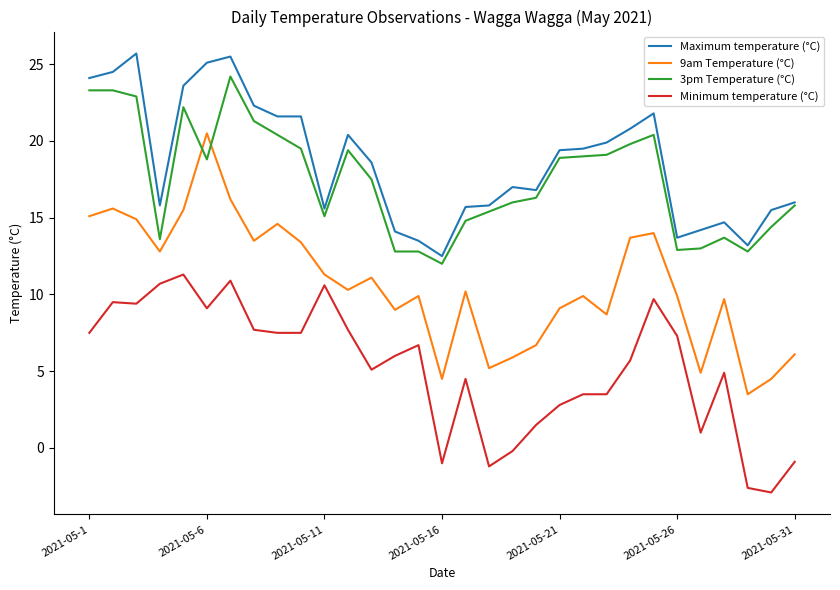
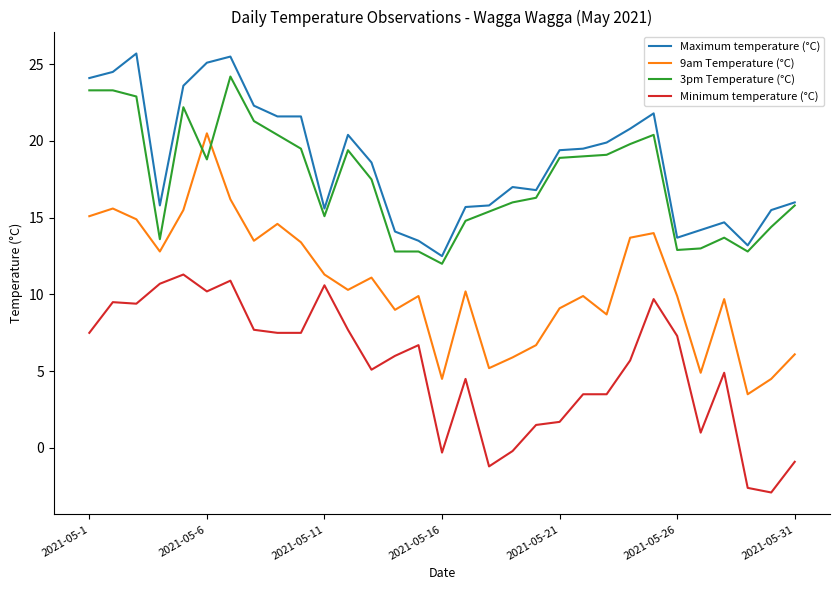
  {
    "Maximum temperature (°C)": {
      "2021-05-1": 24.1,
      "2021-05-6": 25.1,
      "2021-05-11": 15.6,
      "2021-05-16": 12.5,
      "2021-05-21": 19.4,
      "2021-05-26": 13.7,
      "2021-05-31": 16.0
    },
    "9am Temperature (°C)": {
      "2021-05-1": 15.1,
      "2021-05-6": 20.5,
      "2021-05-11": 11.3,
      "2021-05-16": 4.5,
      "2021-05-21": 9.1,
      "2021-05-26": 9.9,
      "2021-05-31": 6.1
    },
    "3pm Temperature (°C)": {
      "2021-05-1": 23.3,
      "2021-05-6": 18.8,
      "2021-05-11": 15.1,
      "2021-05-16": 12.0,
      "2021-05-21": 18.9,
      "2021-05-26": 12.9,
      "2021-05-31": 15.8
    },
    "Minimum temperature (°C)": {
      "2021-05-1": 7.5,
-     "2021-05-6": 9.1,
+     "2021-05-6": 10.2,
      "2021-05-11": 10.6,
-     "2021-05-16": -1.0,
-     "2021-05-21": 2.8,
+     "2021-05-16": -0.3,
+     "2021-05-21": 1.7,
      "2021-05-26": 7.3,
      "2021-05-31": -0.9
    }
  }
